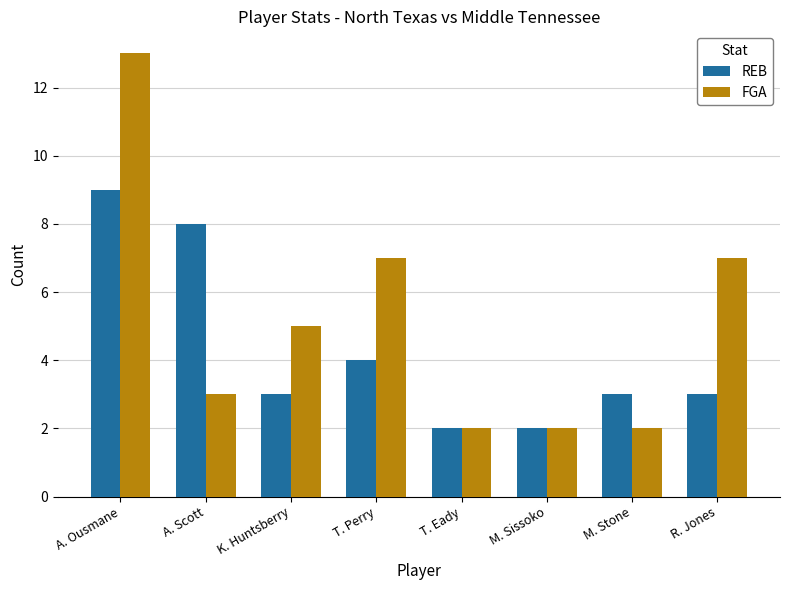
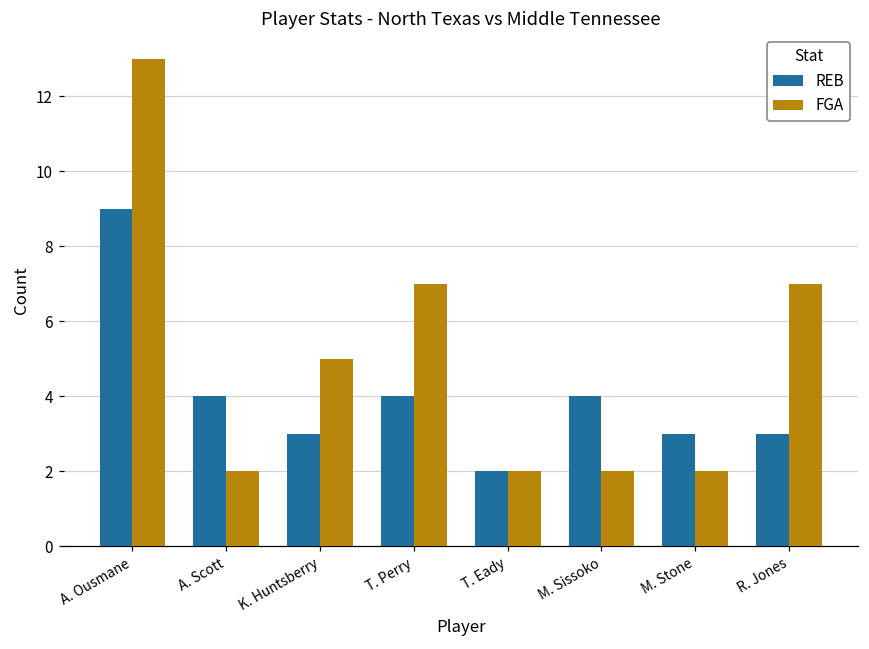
  {
    "REB": {
      "A. Ousmane": 9,
-     "A. Scott": 8,
+     "A. Scott": 4,
      "K. Huntsberry": 3,
      "T. Perry": 4,
      "T. Eady": 2,
-     "M. Sissoko": 2,
+     "M. Sissoko": 4,
      "M. Stone": 3,
      "R. Jones": 3
    },
    "FGA": {
      "A. Ousmane": 13,
-     "A. Scott": 3,
+     "A. Scott": 2,
      "K. Huntsberry": 5,
      "T. Perry": 7,
      "T. Eady": 2,
      "M. Sissoko": 2,
      "M. Stone": 2,
      "R. Jones": 7
    }
  }
